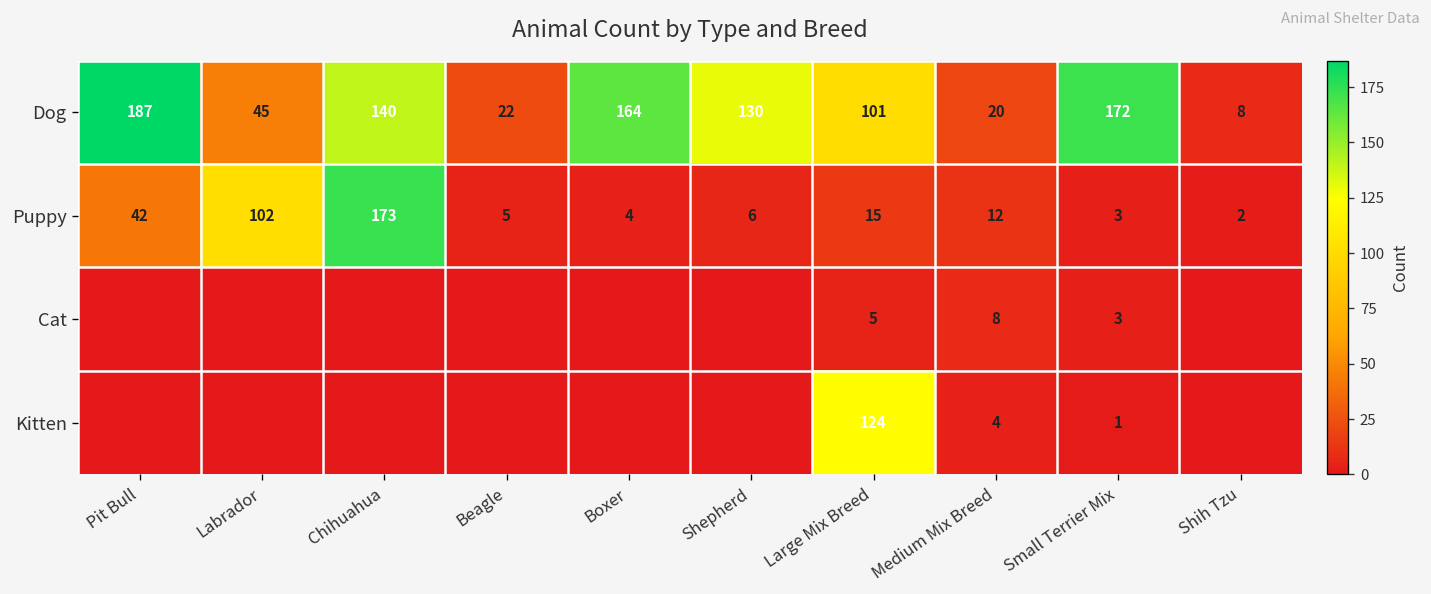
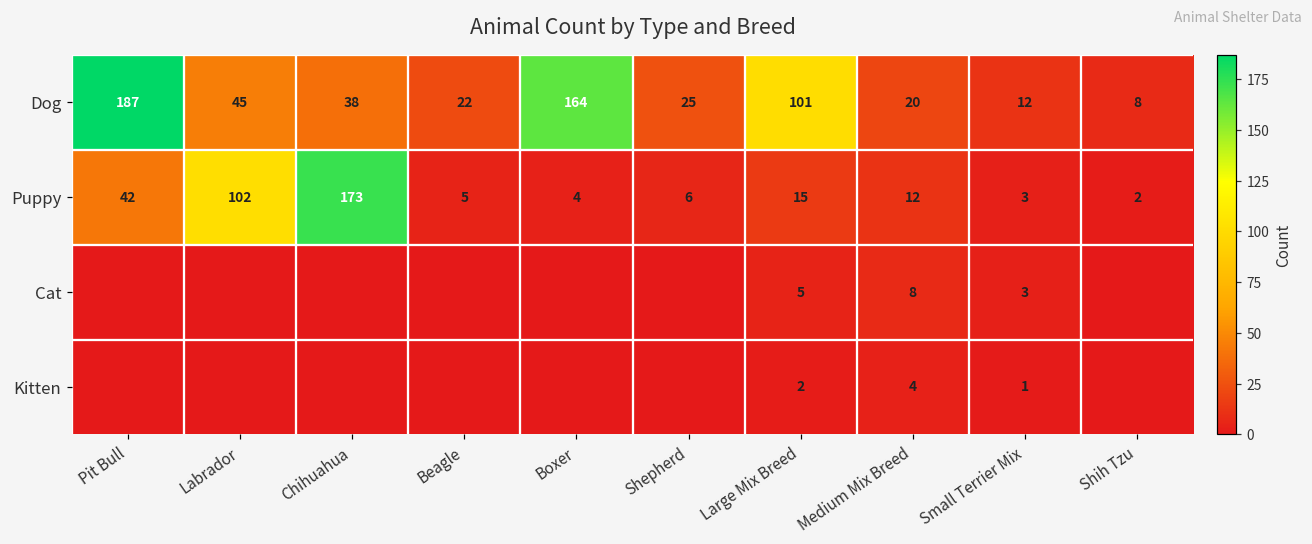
  {
    "Dog": {
      "Pit Bull": 187,
      "Labrador": 45,
-     "Chihuahua": 140,
+     "Chihuahua": 38,
      "Beagle": 22,
      "Boxer": 164,
-     "Shepherd": 130,
+     "Shepherd": 25,
      "Large Mix Breed": 101,
      "Medium Mix Breed": 20,
-     "Small Terrier Mix": 172,
+     "Small Terrier Mix": 12,
      "Shih Tzu": 8
    },
    "Puppy": {
      "Pit Bull": 42,
      "Labrador": 102,
      "Chihuahua": 173,
      "Beagle": 5,
      "Boxer": 4,
      "Shepherd": 6,
      "Large Mix Breed": 15,
      "Medium Mix Breed": 12,
      "Small Terrier Mix": 3,
      "Shih Tzu": 2
    },
    "Cat": {
      "Large Mix Breed": 5,
      "Medium Mix Breed": 8,
      "Small Terrier Mix": 3
    },
    "Kitten": {
-     "Large Mix Breed": 124,
+     "Large Mix Breed": 2,
      "Medium Mix Breed": 4,
      "Small Terrier Mix": 1
    }
  }
